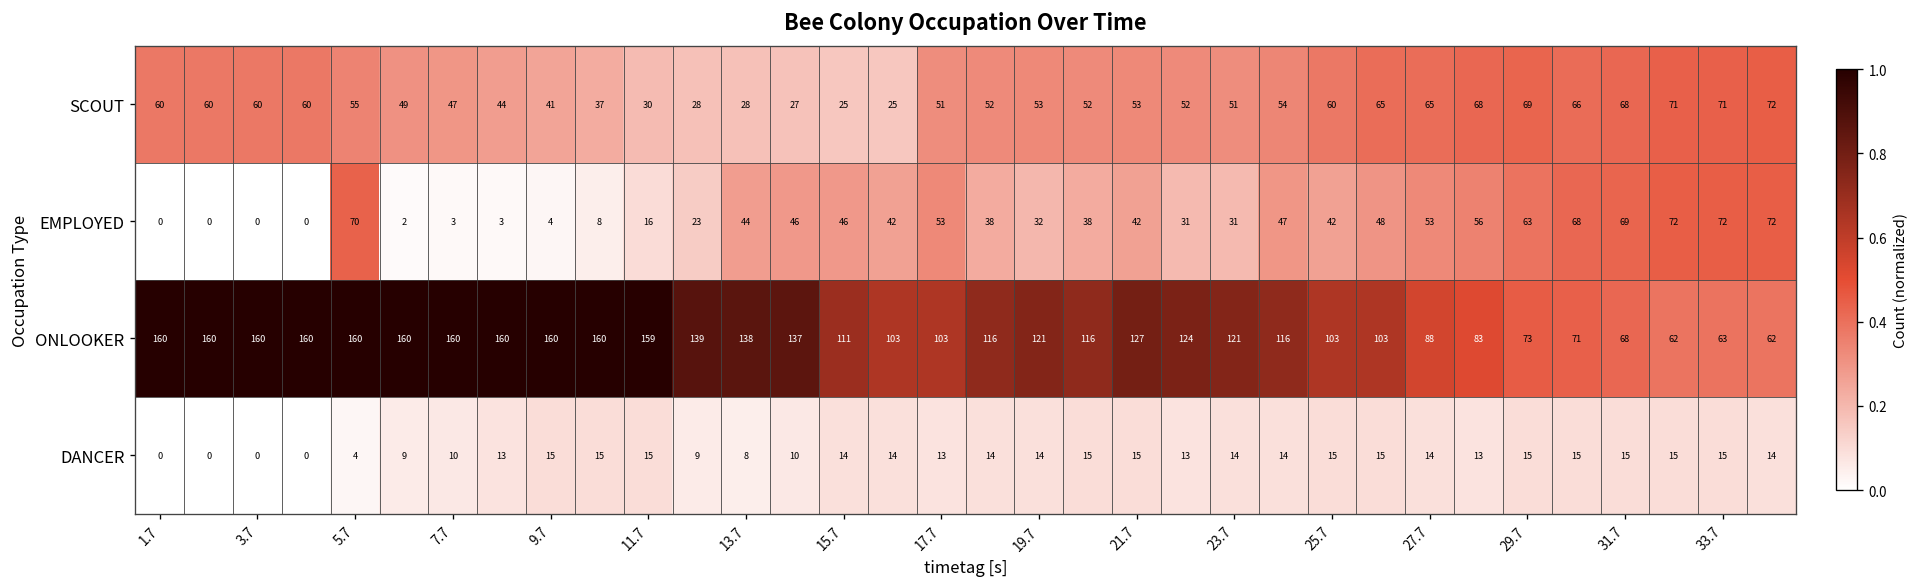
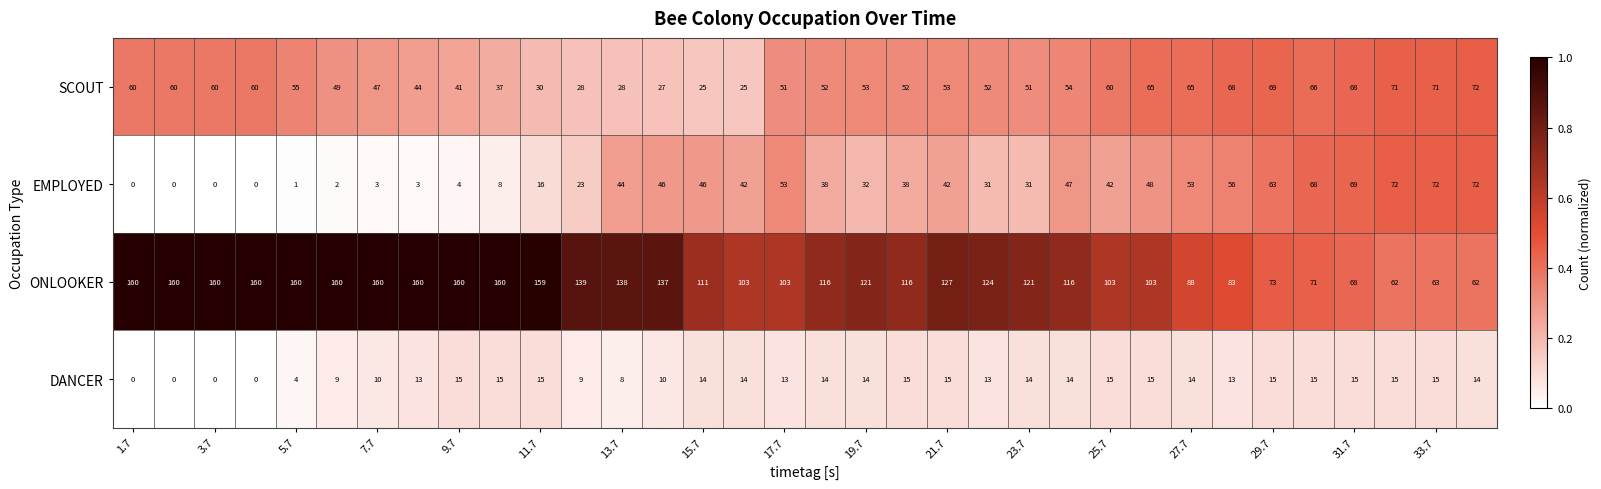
  {
    "SCOUT": {
      "1.7": 60,
      "3.7": 60,
      "5.7": 55,
      "7.7": 47,
      "9.7": 41,
      "11.7": 30,
      "13.7": 28,
      "15.7": 25,
      "17.7": 51,
      "19.7": 53,
      "21.7": 53,
      "23.7": 51,
      "25.7": 60,
      "27.7": 65,
      "29.7": 69,
      "31.7": 68,
      "33.7": 71
    },
    "EMPLOYED": {
      "1.7": 0,
      "3.7": 0,
-     "5.7": 70,
+     "5.7": 1,
      "7.7": 3,
      "9.7": 4,
      "11.7": 16,
      "13.7": 44,
      "15.7": 46,
      "17.7": 53,
      "19.7": 32,
      "21.7": 42,
      "23.7": 31,
      "25.7": 42,
      "27.7": 53,
      "29.7": 63,
      "31.7": 69,
      "33.7": 72
    },
    "ONLOOKER": {
      "1.7": 160,
      "3.7": 160,
      "5.7": 160,
      "7.7": 160,
      "9.7": 160,
      "11.7": 159,
      "13.7": 138,
      "15.7": 111,
      "17.7": 103,
      "19.7": 121,
      "21.7": 127,
      "23.7": 121,
      "25.7": 103,
      "27.7": 88,
      "29.7": 73,
      "31.7": 68,
      "33.7": 63
    },
    "DANCER": {
      "1.7": 0,
      "3.7": 0,
      "5.7": 4,
      "7.7": 10,
      "9.7": 15,
      "11.7": 15,
      "13.7": 8,
      "15.7": 14,
      "17.7": 13,
      "19.7": 14,
      "21.7": 15,
      "23.7": 14,
      "25.7": 15,
      "27.7": 14,
      "29.7": 15,
      "31.7": 15,
      "33.7": 15
    }
  }
